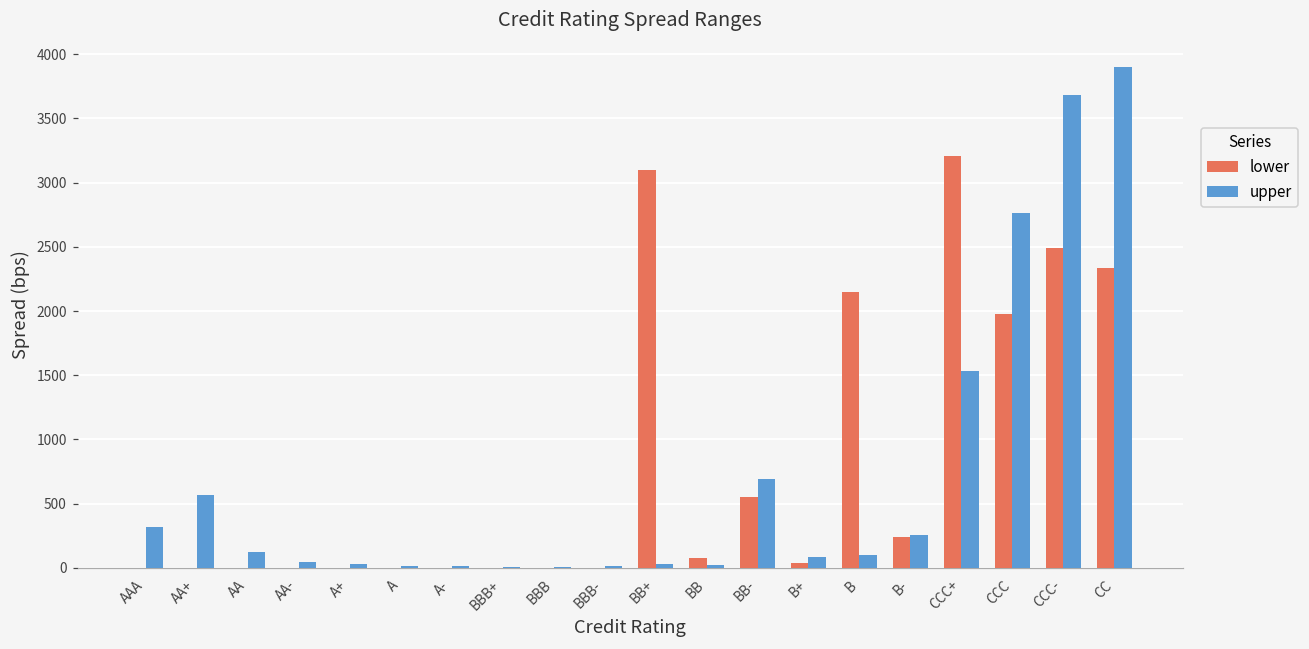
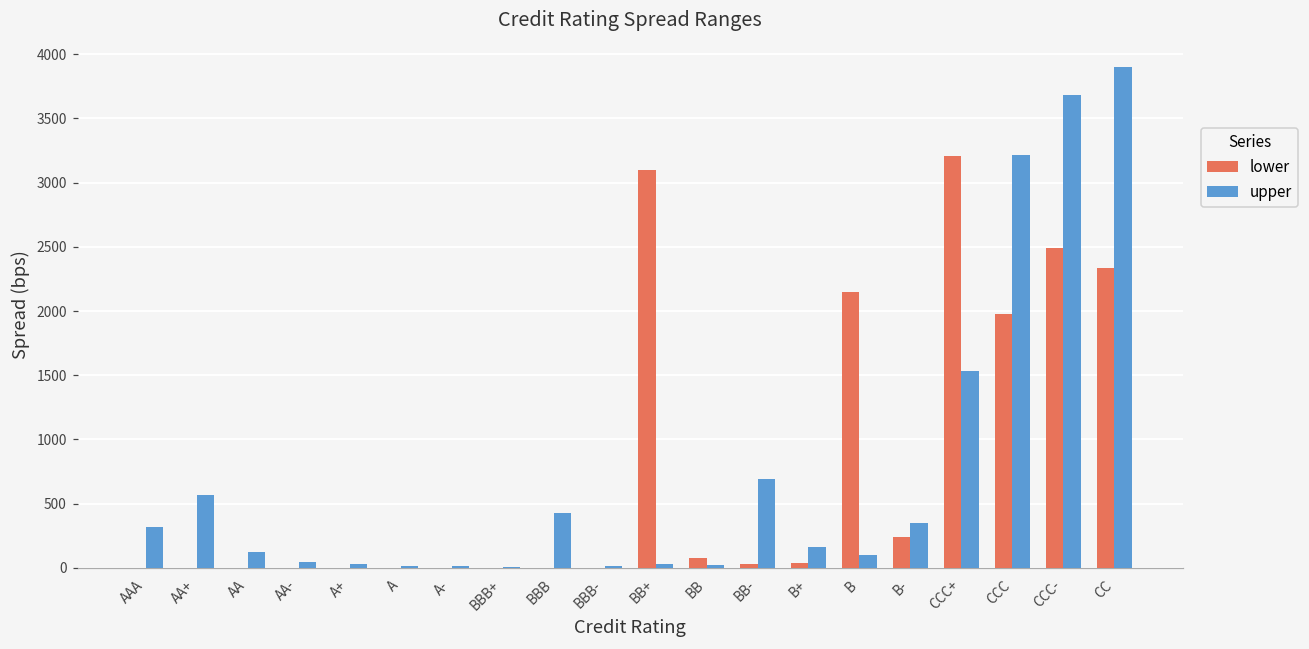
  {
    "lower": {
      "AAA": 0,
      "AA+": 0,
      "AA": 0,
      "AA-": 0,
      "A+": 0,
      "A": 0,
      "A-": 0,
      "BBB+": 0,
      "BBB": 0,
      "BB+": 3100,
      "BB": 80,
-     "BB-": 550,
+     "BB-": 30,
      "B+": 40,
      "B": 2150,
      "B-": 240,
      "CCC+": 3210,
      "CCC": 1980,
      "CCC-": 2490,
      "CC": 2330
    },
    "upper": {
      "AAA": 320,
      "AA+": 570,
      "AA": 130,
      "AA-": 50,
      "A+": 30,
-     "BBB": 10,
+     "BBB": 430,
      "BB+": 30,
      "BB": 20,
      "BB-": 690,
-     "B+": 90,
+     "B+": 160,
      "B": 100,
-     "B-": 260,
+     "B-": 350,
      "CCC+": 1530,
-     "CCC": 2770,
+     "CCC": 3210,
      "CCC-": 3680,
      "CC": 3900
    }
  }
